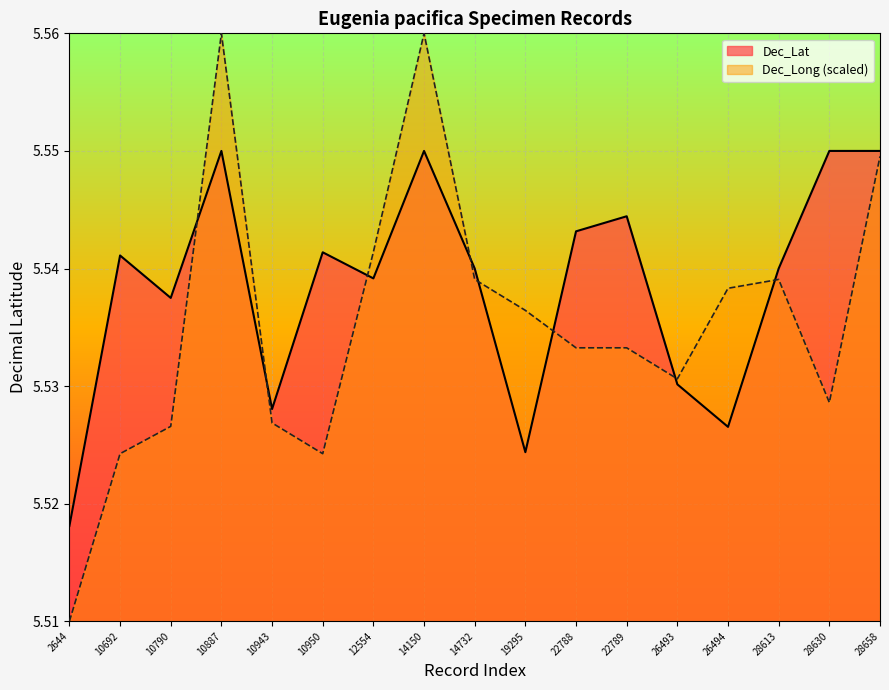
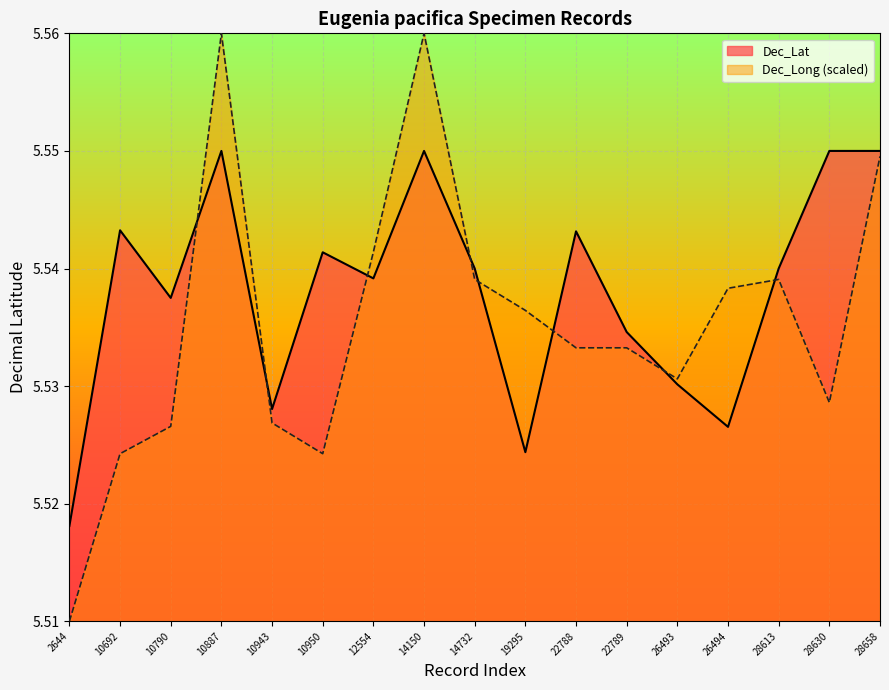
  {
    "Dec_Lat": {
      "2644": 5.5181,
-     "10692": 5.5411,
+     "10692": 5.5433,
      "10790": 5.5375,
      "10887": 5.5500,
      "10943": 5.5281,
      "10950": 5.5414,
      "12554": 5.5392,
      "14150": 5.5500,
      "14732": 5.5400,
      "19295": 5.5244,
      "22788": 5.5432,
-     "22789": 5.5444,
+     "22789": 5.5346,
      "26493": 5.5302,
      "26494": 5.5265,
      "28613": 5.5400,
      "28630": 5.5500,
      "28658": 5.5500
    },
    "Dec_Long (scaled)": {
      "2644": 5.5100,
      "10692": 5.5243,
      "10790": 5.5266,
      "10887": 5.5600,
      "10943": 5.5269,
      "10950": 5.5243,
      "12554": 5.5414,
      "14150": 5.5600,
      "14732": 5.5391,
      "19295": 5.5364,
      "22788": 5.5333,
      "22789": 5.5333,
      "26493": 5.5306,
      "26494": 5.5383,
      "28613": 5.5391,
      "28630": 5.5286,
      "28658": 5.5495
    }
  }
